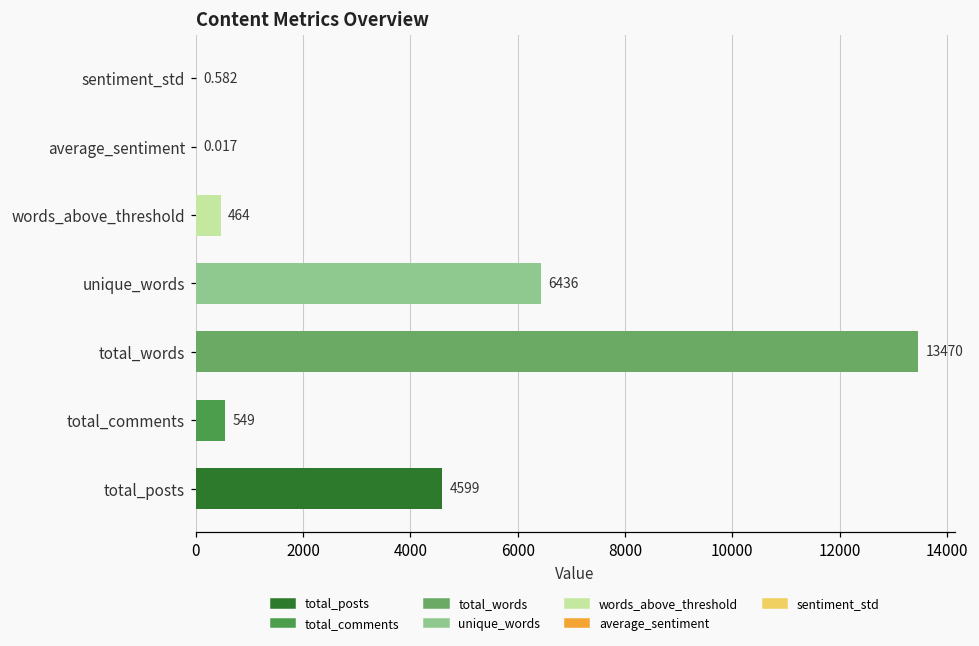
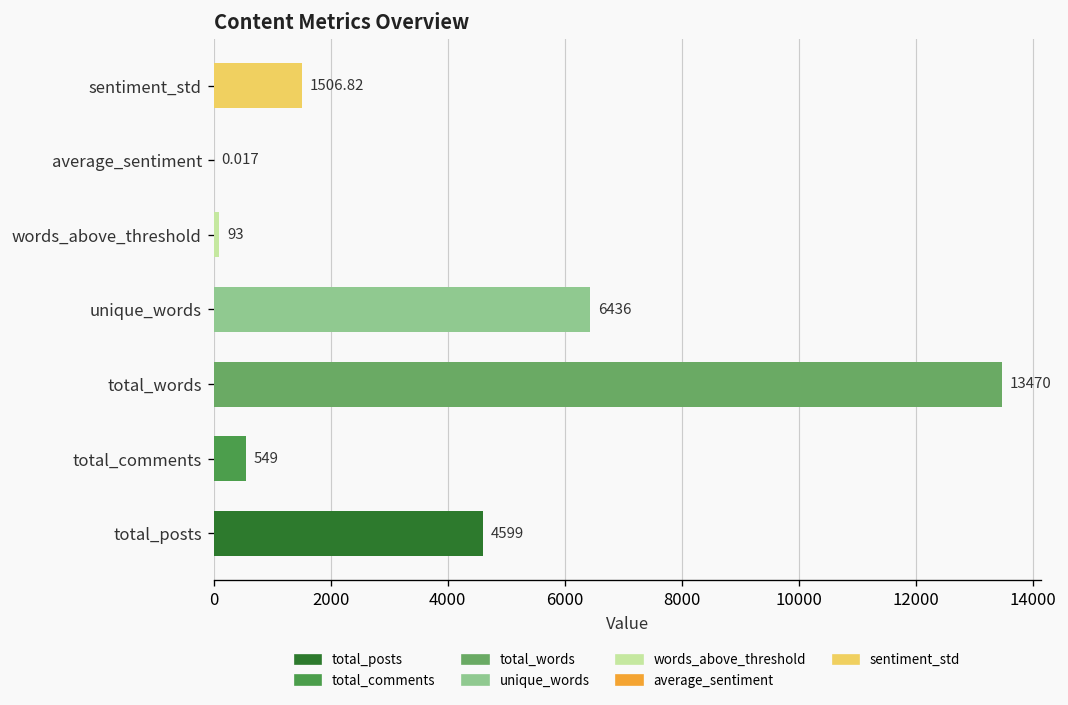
  {
-   "sentiment_std": 0.582,
+   "sentiment_std": 1506.82,
    "average_sentiment": 0.017,
-   "words_above_threshold": 464,
+   "words_above_threshold": 93,
    "unique_words": 6436,
    "total_words": 13470,
    "total_comments": 549,
    "total_posts": 4599
  }
